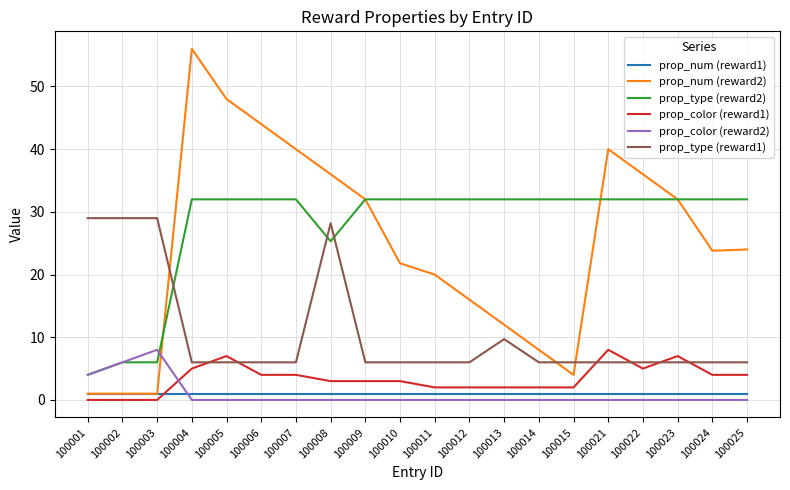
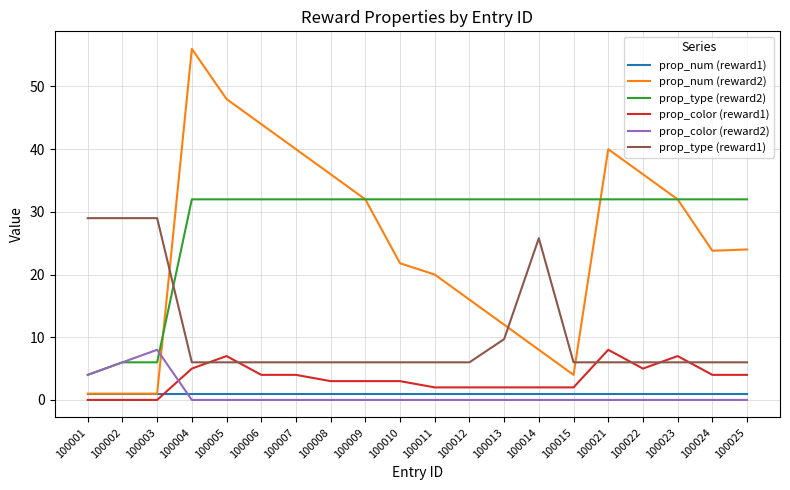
  {
    "prop_num (reward1)": {
      "100004": 1,
      "100005": 1,
      "100006": 1,
      "100007": 1,
      "100008": 1,
      "100009": 1,
      "100010": 1,
      "100011": 1,
      "100012": 1,
      "100013": 1,
      "100014": 1,
      "100015": 1,
      "100021": 1,
      "100022": 1,
      "100023": 1,
      "100024": 1,
      "100025": 1
    },
    "prop_num (reward2)": {
      "100004": 56,
      "100005": 48,
      "100006": 44,
      "100007": 40,
      "100008": 36,
      "100010": 22,
      "100011": 20,
      "100012": 16,
      "100013": 12,
      "100014": 8,
      "100015": 4,
      "100021": 40,
      "100022": 36,
      "100024": 24,
      "100025": 24
    },
    "prop_type (reward2)": {
      "100003": 6,
      "100004": 32,
      "100005": 32,
      "100006": 32,
      "100007": 32,
-     "100008": 25,
+     "100008": 32,
      "100010": 32,
      "100011": 32,
      "100012": 32,
      "100013": 32,
      "100014": 32,
      "100015": 32,
      "100021": 32,
      "100022": 32,
      "100024": 32,
      "100025": 32
    },
    "prop_color (reward1)": {
      "100001": 0,
      "100002": 0,
      "100003": 0,
      "100004": 5,
      "100005": 7,
      "100006": 4,
      "100007": 4,
      "100008": 3,
      "100009": 3,
      "100010": 3,
      "100011": 2,
      "100012": 2,
      "100013": 2,
      "100014": 2,
      "100015": 2,
      "100021": 8,
      "100022": 5,
      "100023": 7,
      "100024": 4,
      "100025": 4
    },
    "prop_color (reward2)": {
      "100003": 8,
      "100004": 0,
      "100005": 0,
      "100006": 0,
      "100007": 0,
      "100008": 0,
      "100009": 0,
      "100010": 0,
      "100011": 0,
      "100012": 0,
      "100013": 0,
      "100014": 0,
      "100015": 0,
      "100021": 0,
      "100022": 0,
      "100023": 0,
      "100024": 0,
      "100025": 0
    },
    "prop_type (reward1)": {
      "100001": 29,
      "100002": 29,
      "100003": 29,
      "100004": 6,
      "100005": 6,
      "100006": 6,
      "100007": 6,
-     "100008": 28,
+     "100008": 6,
      "100009": 6,
      "100010": 6,
      "100011": 6,
      "100012": 6,
      "100013": 10,
-     "100014": 6,
+     "100014": 26,
      "100015": 6,
      "100021": 6,
      "100022": 6,
      "100023": 6,
      "100024": 6,
      "100025": 6
    }
  }
